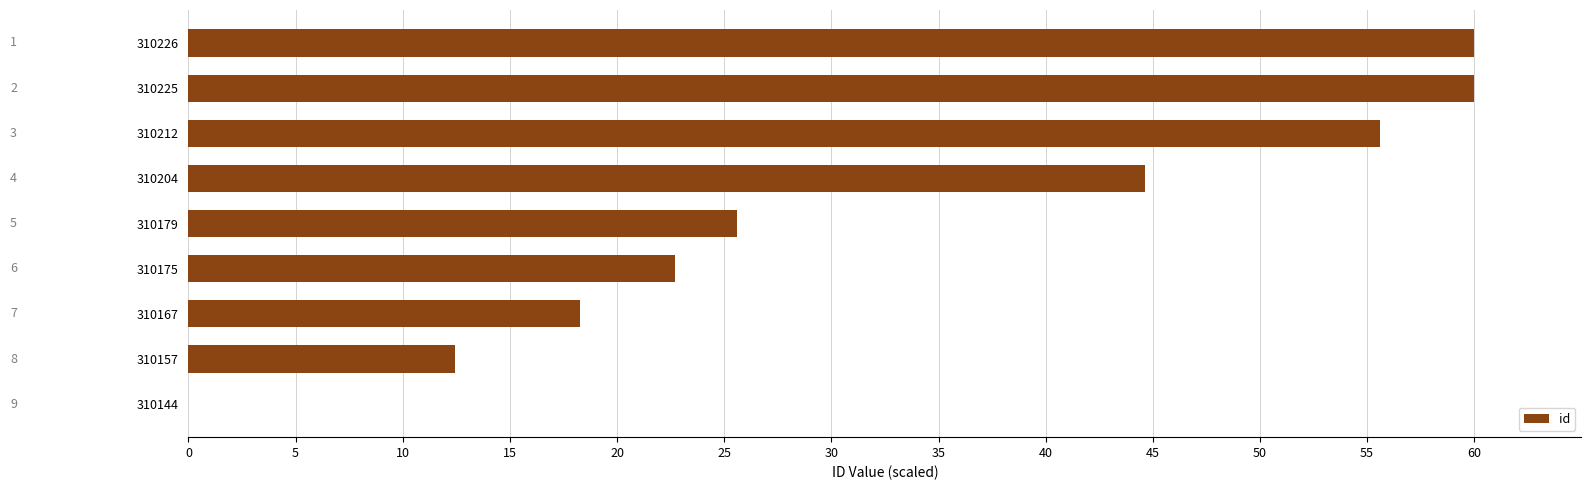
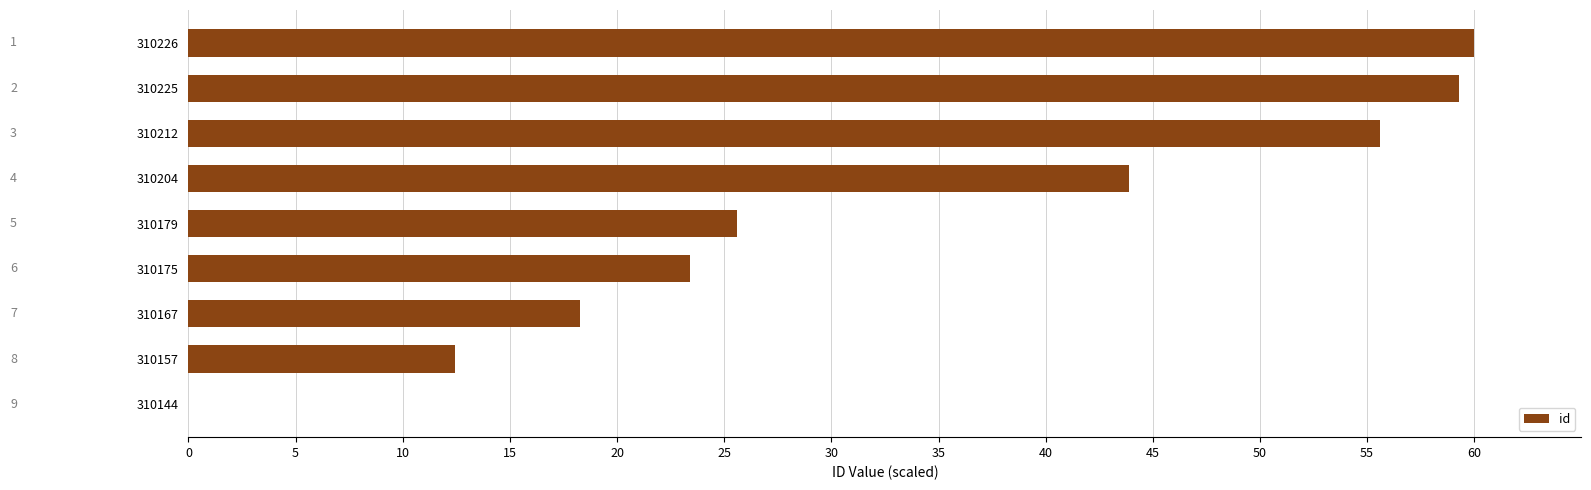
  {
    "310226": 60.0,
-   "310225": 60.0,
+   "310225": 59.3,
    "310212": 55.6,
-   "310204": 44.6,
+   "310204": 43.9,
    "310179": 25.6,
-   "310175": 22.7,
+   "310175": 23.4,
    "310167": 18.3,
    "310157": 12.4,
    "310144": 0.0
  }
